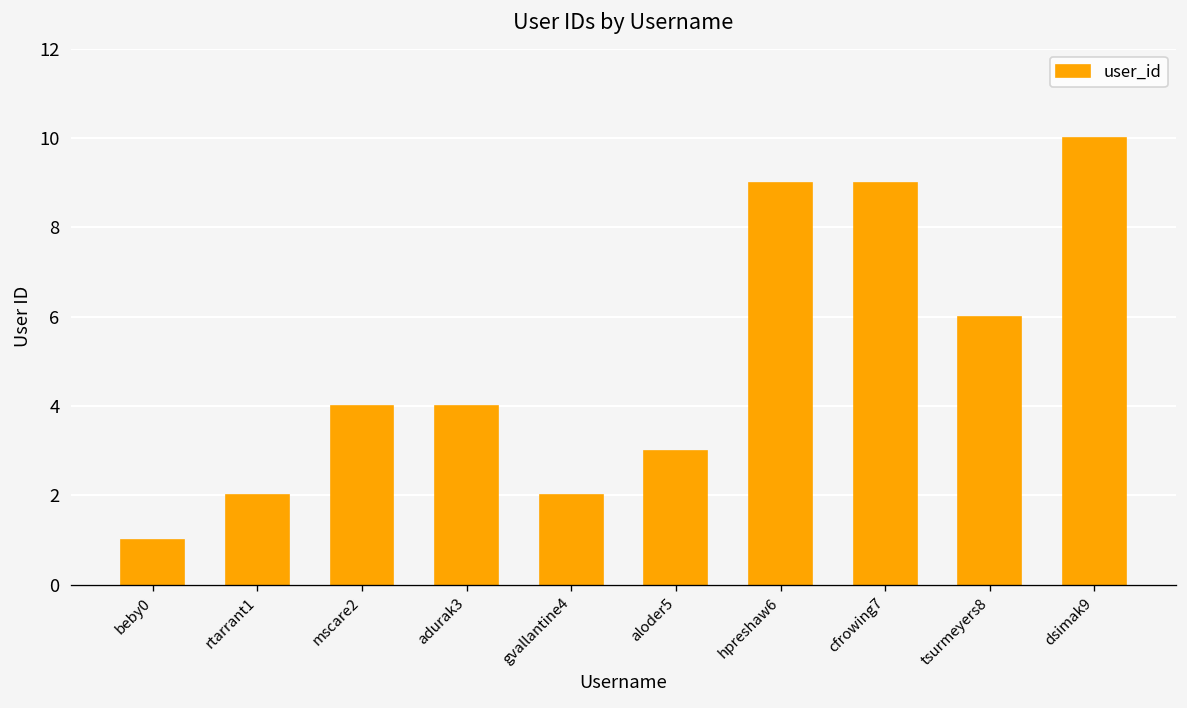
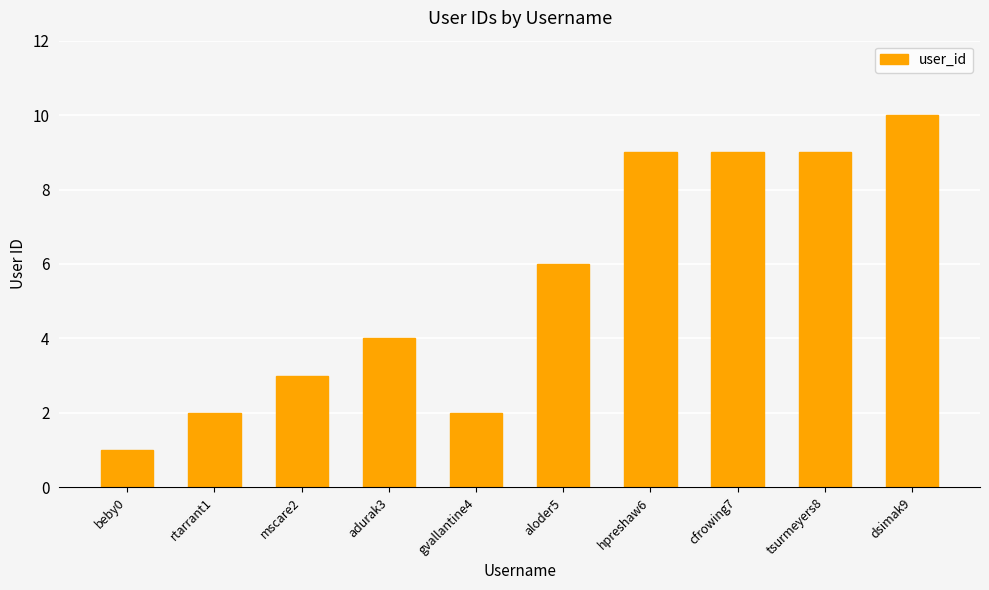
  {
    "beby0": 1,
    "rtarrant1": 2,
-   "mscare2": 4,
+   "mscare2": 3,
    "adurak3": 4,
    "gvallantine4": 2,
-   "aloder5": 3,
+   "aloder5": 6,
    "hpreshaw6": 9,
    "cfrowing7": 9,
-   "tsurmeyers8": 6,
+   "tsurmeyers8": 9,
    "dsimak9": 10
  }
